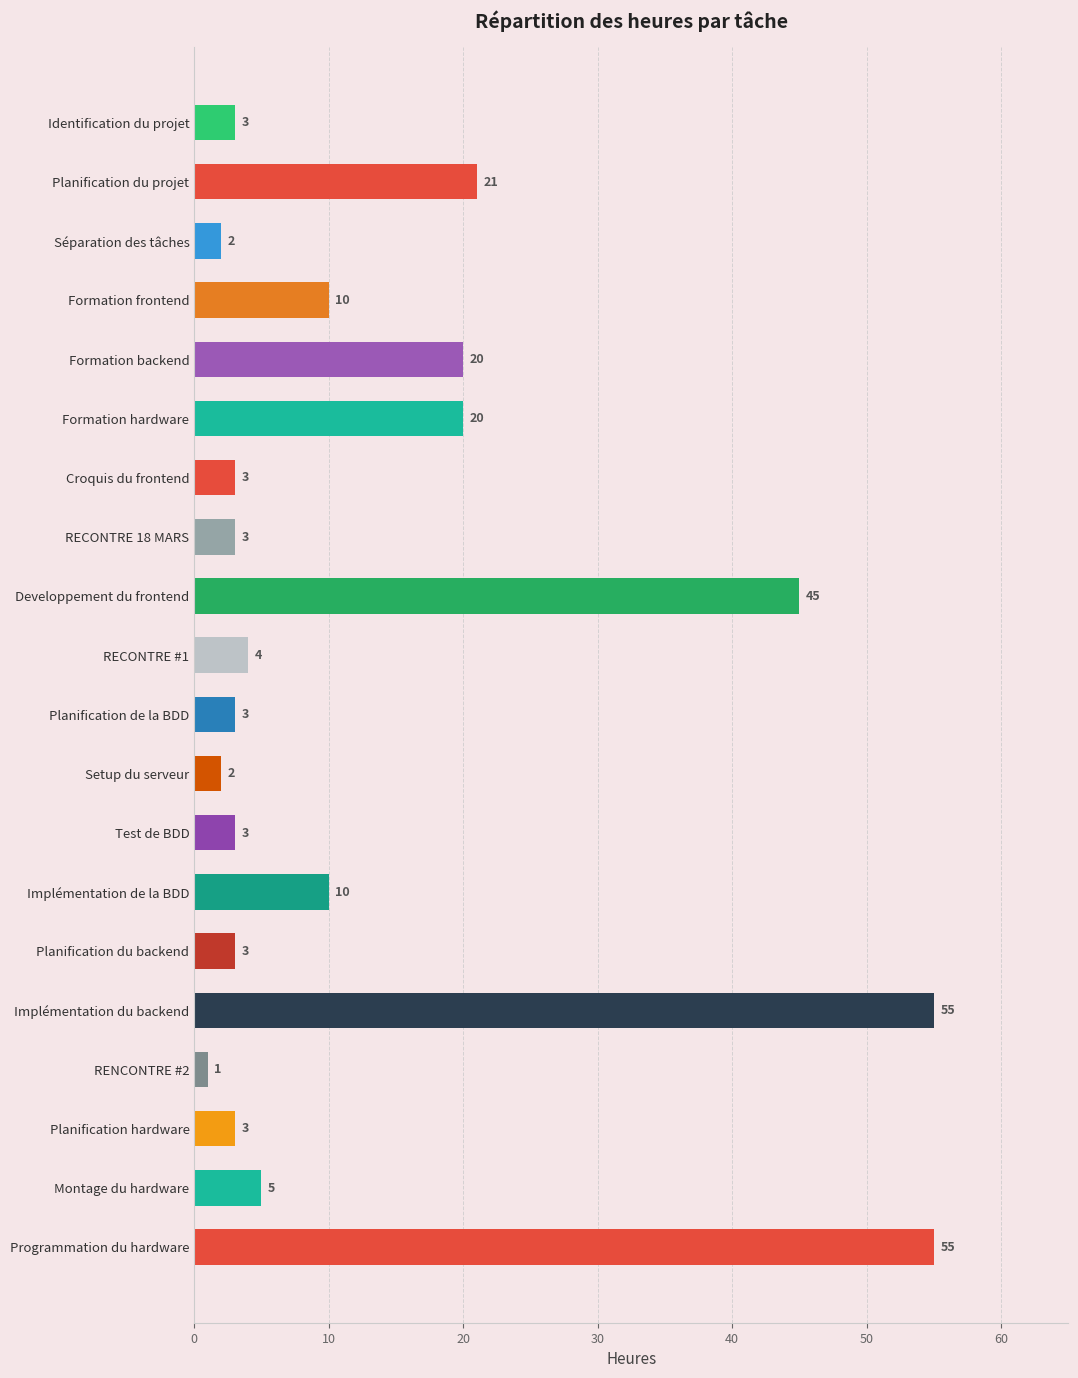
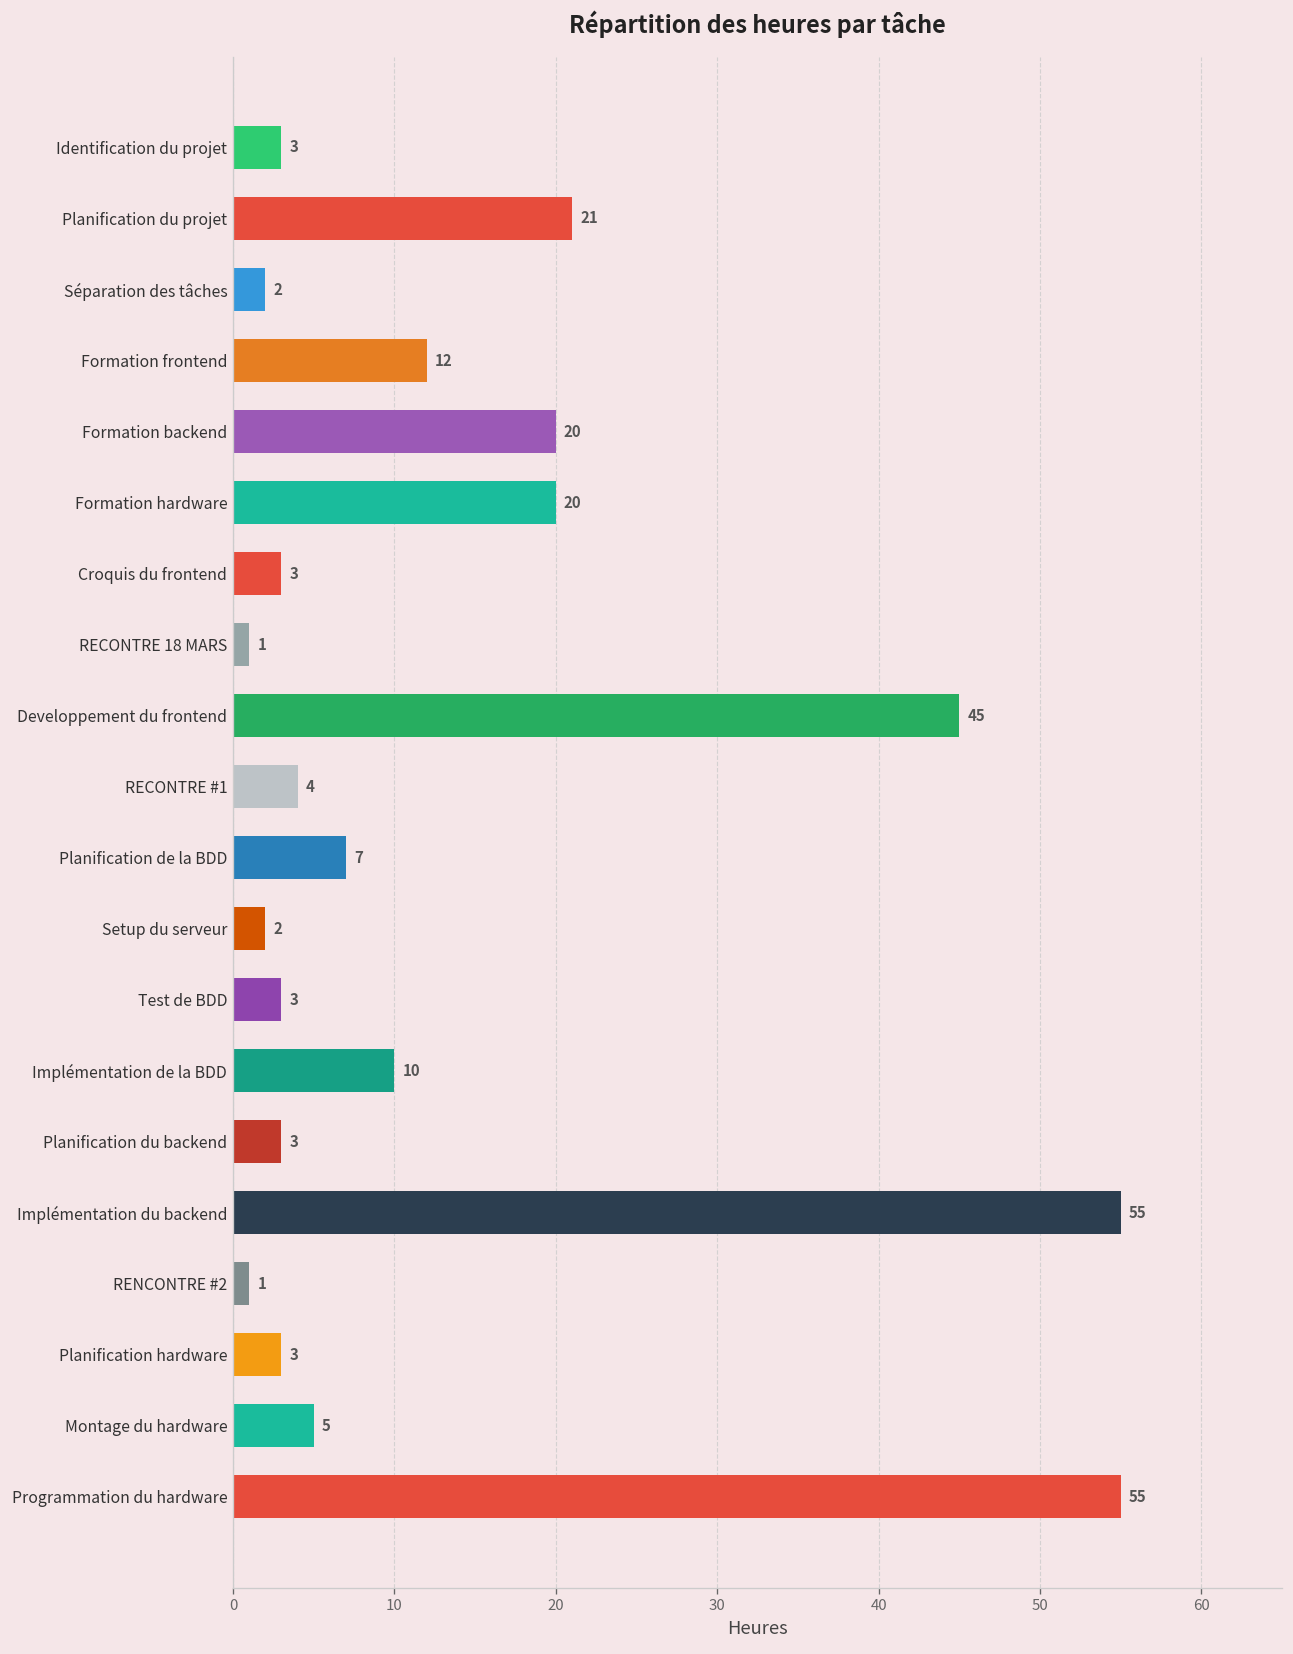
  {
    "Identification du projet": 3,
    "Planification du projet": 21,
    "Séparation des tâches": 2,
-   "Formation frontend": 10,
+   "Formation frontend": 12,
    "Formation backend": 20,
    "Formation hardware": 20,
    "Croquis du frontend": 3,
-   "RECONTRE 18 MARS": 3,
+   "RECONTRE 18 MARS": 1,
    "Developpement du frontend": 45,
    "RECONTRE #1": 4,
-   "Planification de la BDD": 3,
+   "Planification de la BDD": 7,
    "Setup du serveur": 2,
    "Test de BDD": 3,
    "Implémentation de la BDD": 10,
    "Planification du backend": 3,
    "Implémentation du backend": 55,
    "RENCONTRE #2": 1,
    "Planification hardware": 3,
    "Montage du hardware": 5,
    "Programmation du hardware": 55
  }
